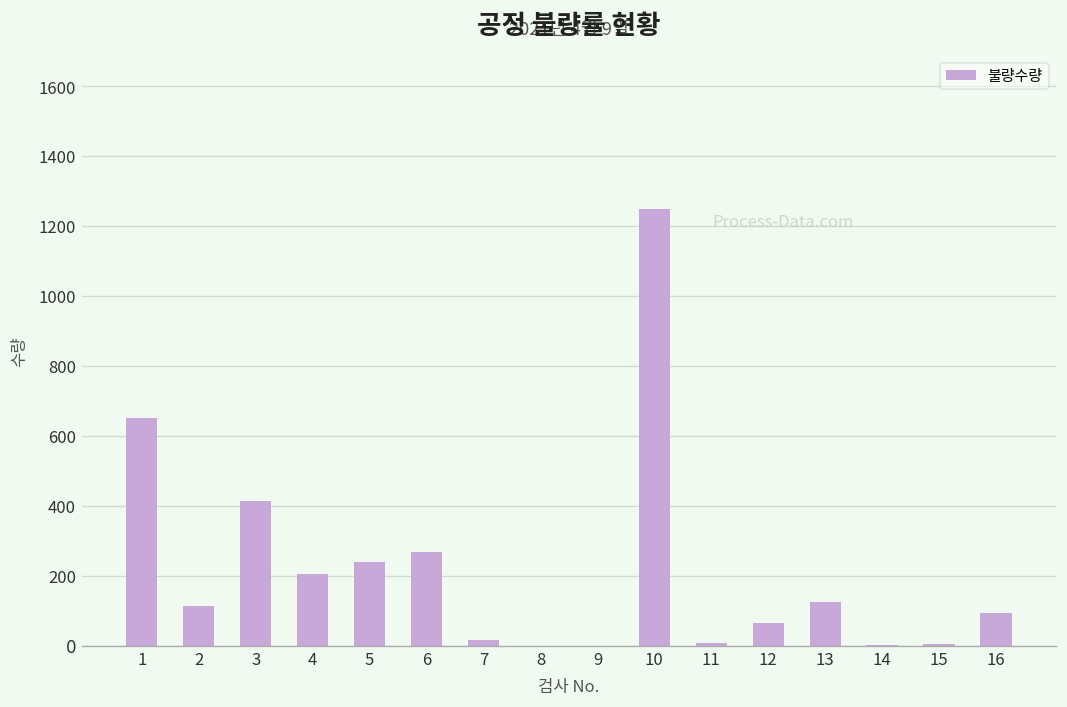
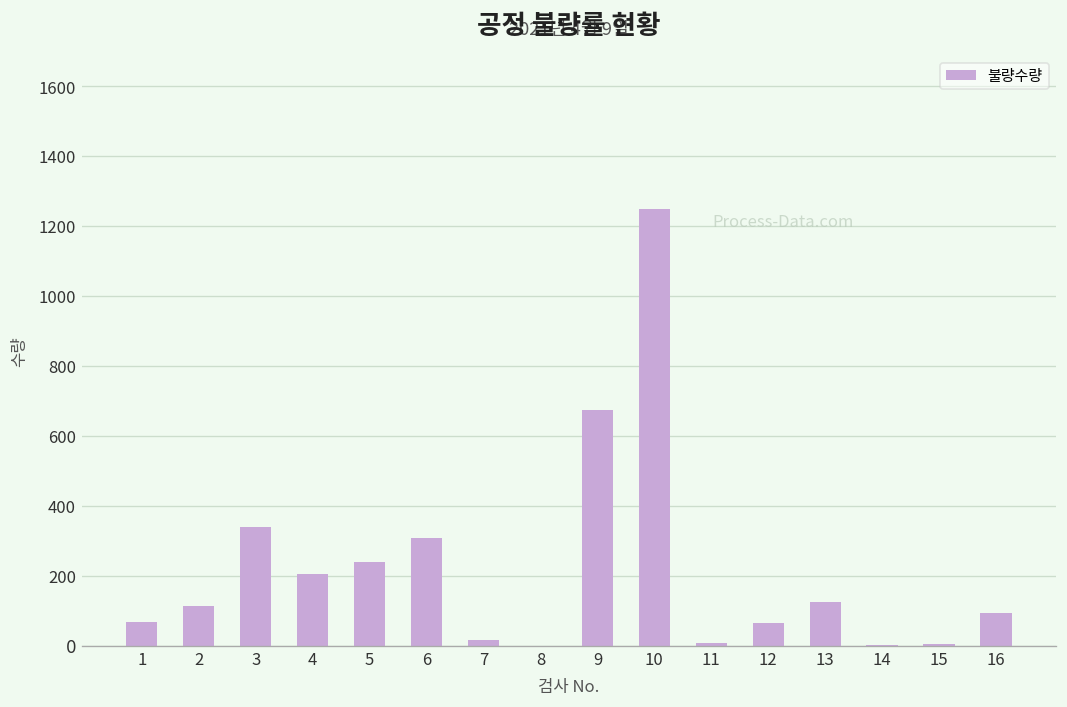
  {
-   "1": 650,
+   "1": 70,
    "2": 110,
-   "3": 410,
+   "3": 340,
    "4": 200,
    "5": 240,
-   "6": 270,
+   "6": 310,
    "7": 20,
    "8": 0,
-   "9": 0,
+   "9": 670,
    "10": 1250,
    "12": 70,
    "13": 120,
    "16": 90
  }
